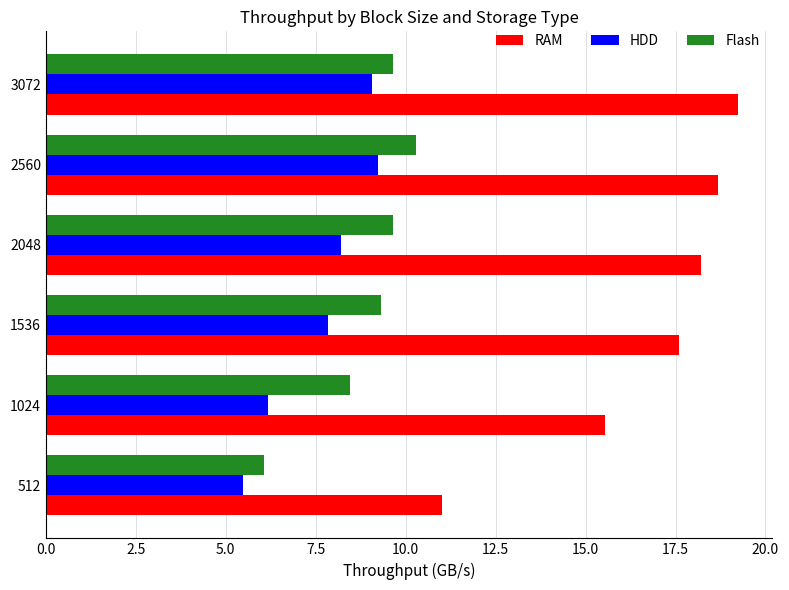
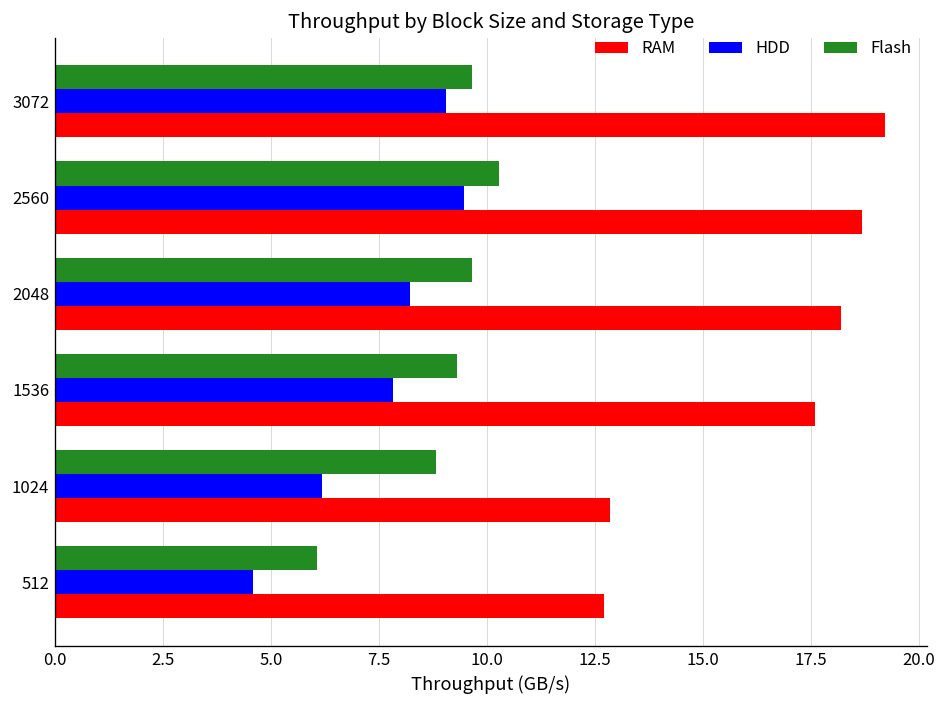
  {
    "RAM": {
      "3072": 19.2,
      "2560": 18.7,
      "2048": 18.2,
      "1536": 17.6,
-     "1024": 15.6,
-     "512": 11.0
+     "1024": 12.9,
+     "512": 12.7
    },
    "HDD": {
      "3072": 9.1,
-     "2560": 9.2,
+     "2560": 9.5,
      "2048": 8.2,
      "1536": 7.8,
      "1024": 6.2,
-     "512": 5.5
+     "512": 4.6
    },
    "Flash": {
      "3072": 9.6,
      "2560": 10.3,
      "2048": 9.7,
      "1536": 9.3,
-     "1024": 8.5,
+     "1024": 8.8,
      "512": 6.1
    }
  }
